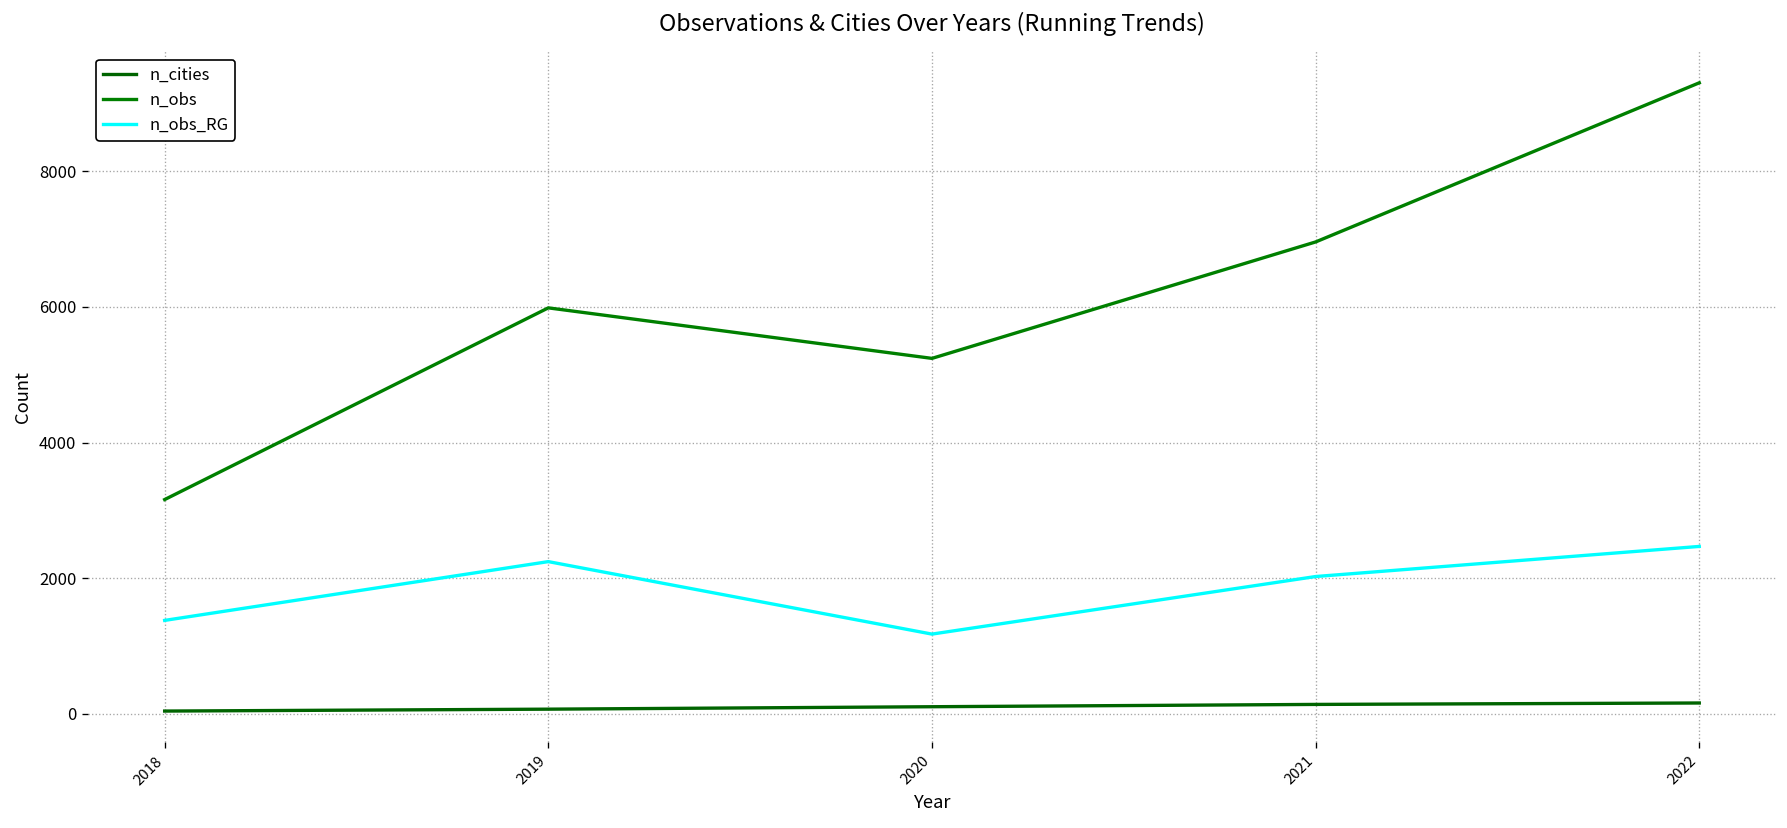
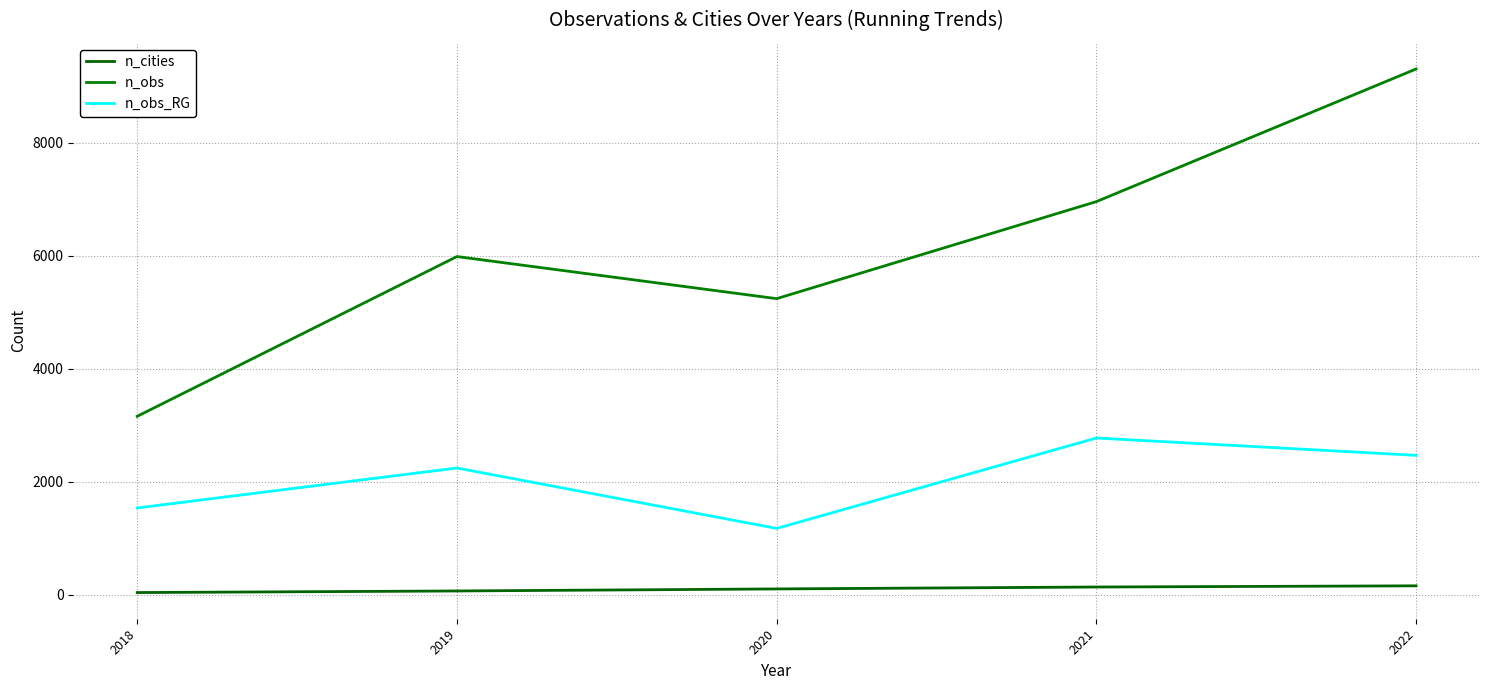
  {
    "n_obs_RG": {
-     "2018": 1400,
+     "2018": 1500,
      "2019": 2200,
      "2020": 1200,
-     "2021": 2000,
+     "2021": 2800,
      "2022": 2500
    }
  }
